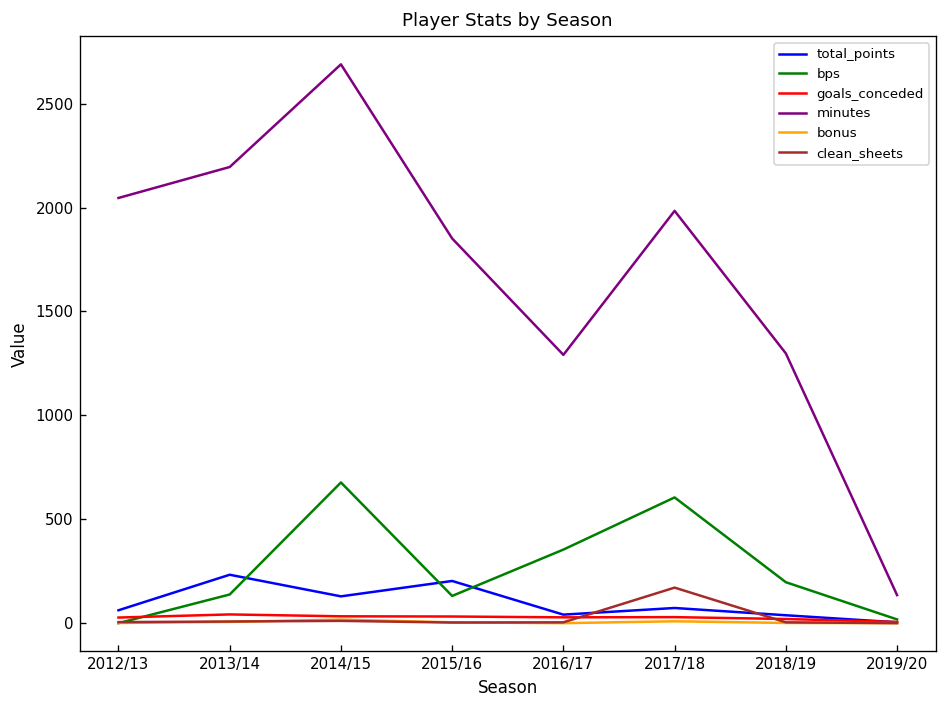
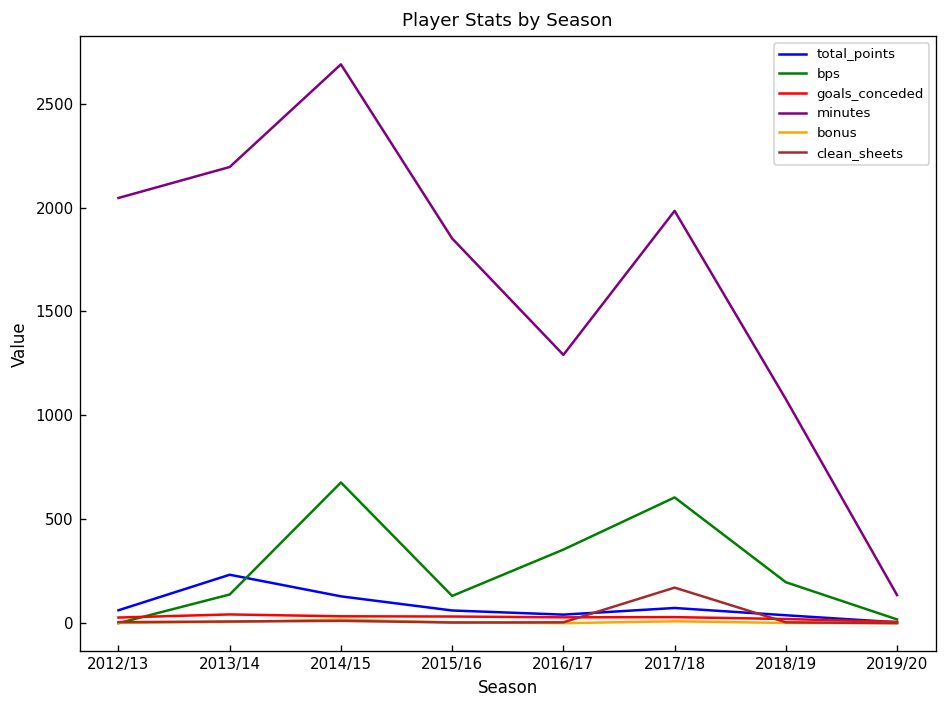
  {
    "total_points": {
      "2012/13": 60,
      "2013/14": 230,
      "2014/15": 130,
-     "2015/16": 200,
+     "2015/16": 60,
      "2017/18": 70,
      "2018/19": 40
    },
    "bps": {
      "2013/14": 140,
      "2014/15": 680,
      "2015/16": 130,
      "2016/17": 350,
      "2017/18": 610,
      "2018/19": 200
    },
    "goals_conceded": {
      "2012/13": 30,
      "2013/14": 40,
      "2014/15": 30,
      "2015/16": 30,
      "2017/18": 30,
      "2018/19": 20
    },
    "minutes": {
      "2012/13": 2050,
      "2013/14": 2200,
      "2014/15": 2690,
      "2015/16": 1850,
      "2016/17": 1290,
      "2017/18": 1980,
-     "2018/19": 1300,
+     "2018/19": 1080,
      "2019/20": 140
    },
    "bonus": {
      "2017/18": 10
    },
    "clean_sheets": {
      "2017/18": 170
    }
  }
